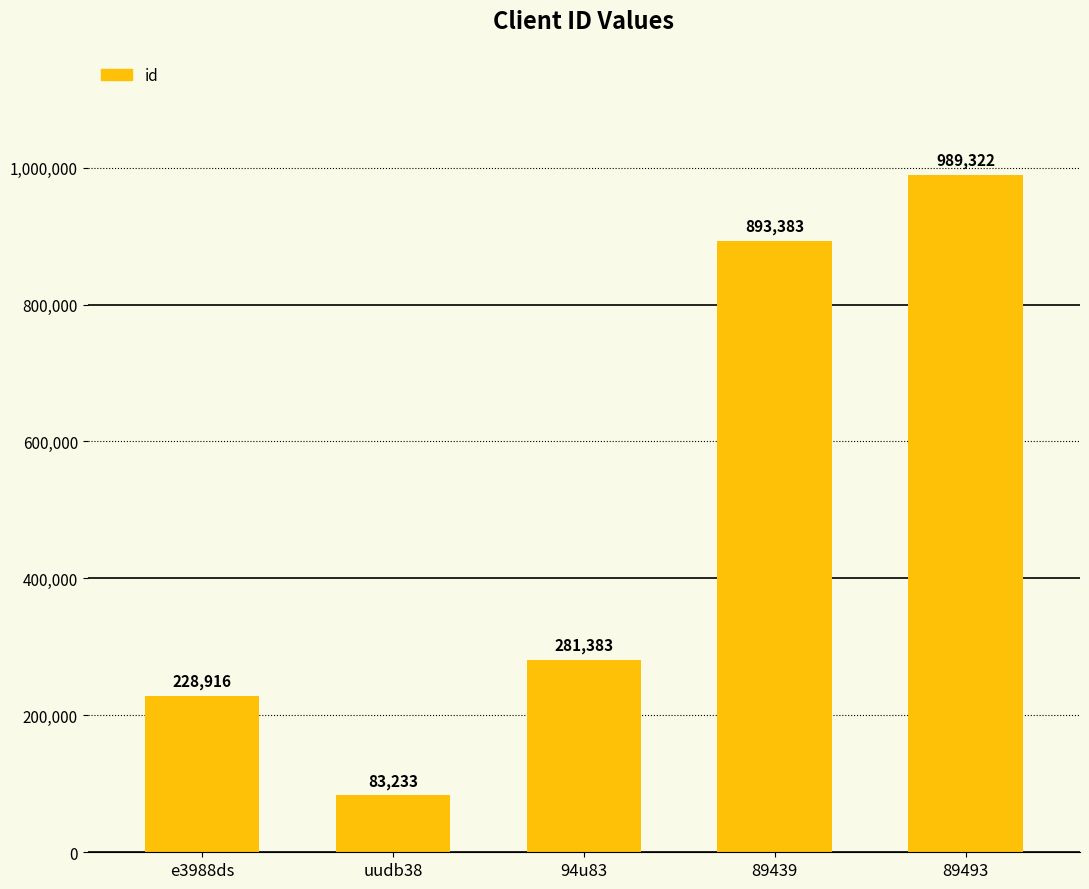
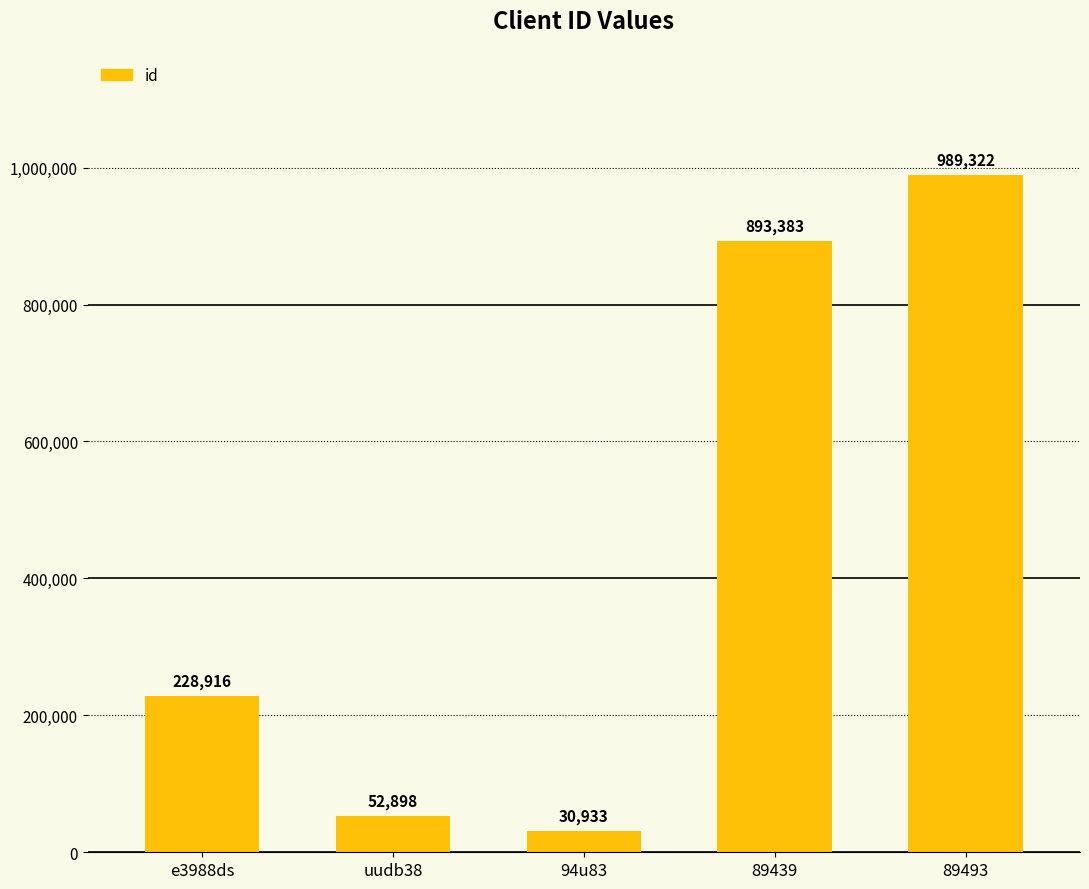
  {
    "e3988ds": "228,916",
-   "uudb38": "83,233",
-   "94u83": "281,383",
+   "uudb38": "52,898",
+   "94u83": "30,933",
    "89439": "893,383",
    "89493": "989,322"
  }
